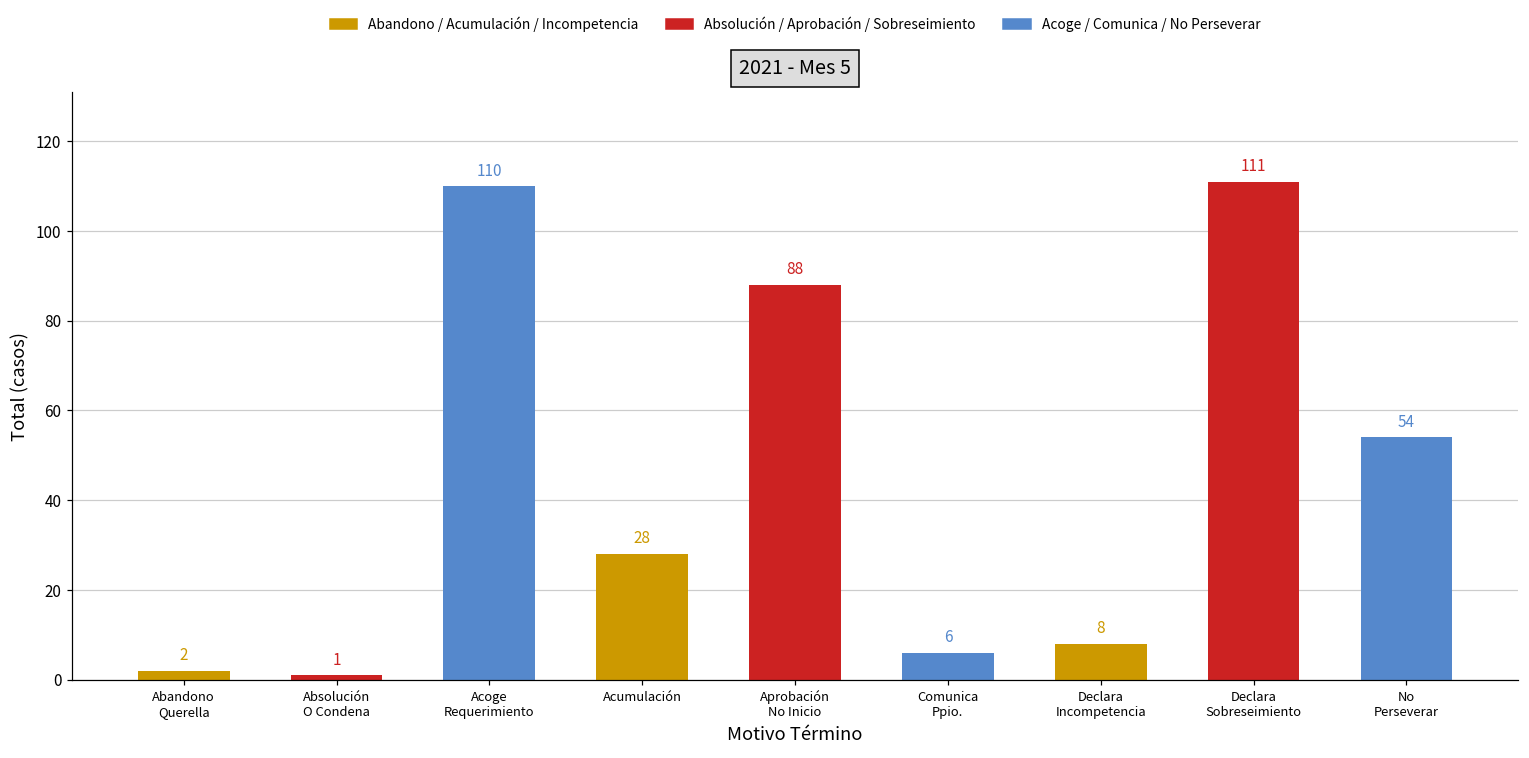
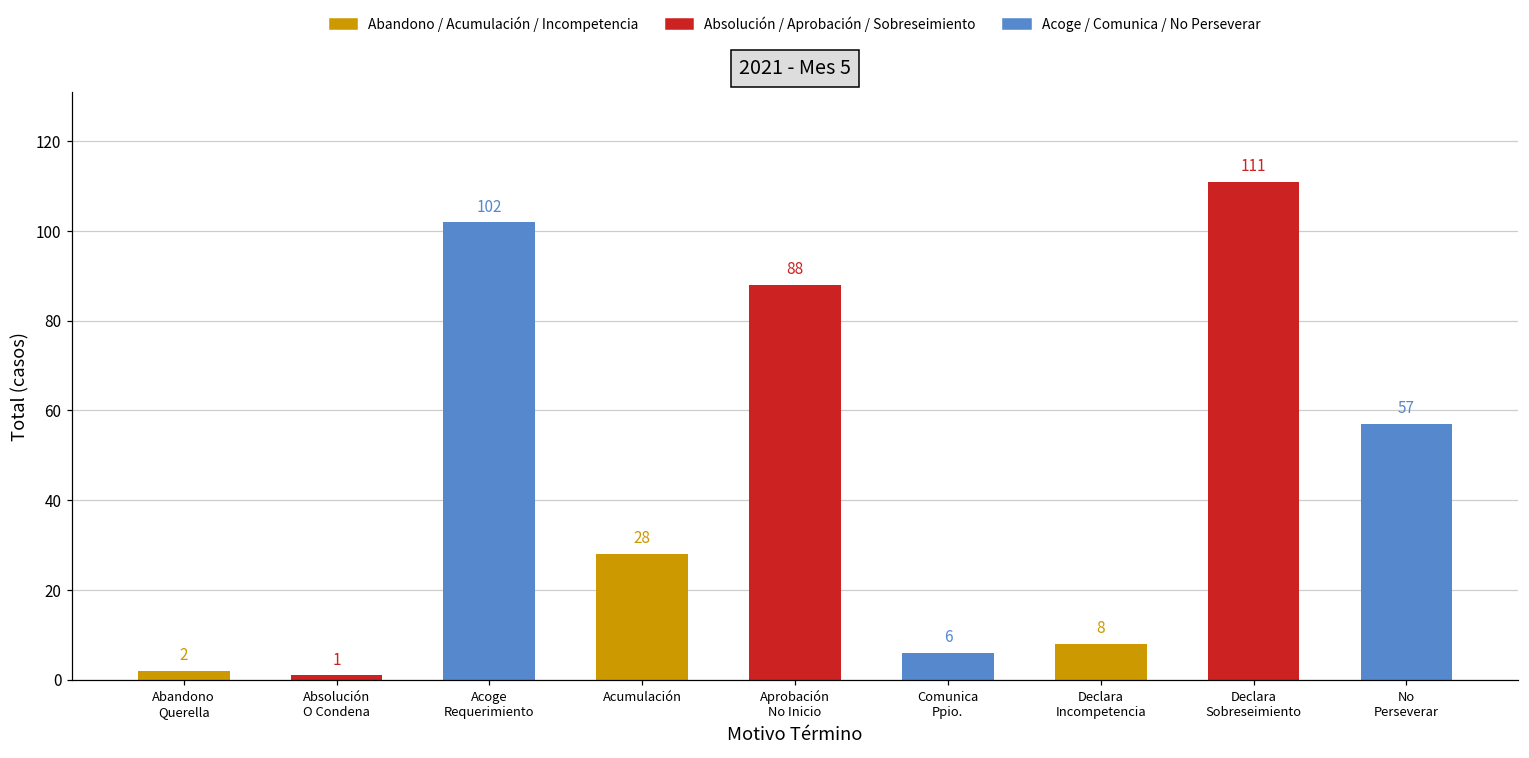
  {
    "Abandono Querella": 2,
    "Absolución O Condena": 1,
-   "Acoge Requerimiento": 110,
+   "Acoge Requerimiento": 102,
    "Acumulación": 28,
    "Aprobación No Inicio": 88,
    "Comunica Ppio.": 6,
    "Declara Incompetencia": 8,
    "Declara Sobreseimiento": 111,
-   "No Perseverar": 54
+   "No Perseverar": 57
  }
